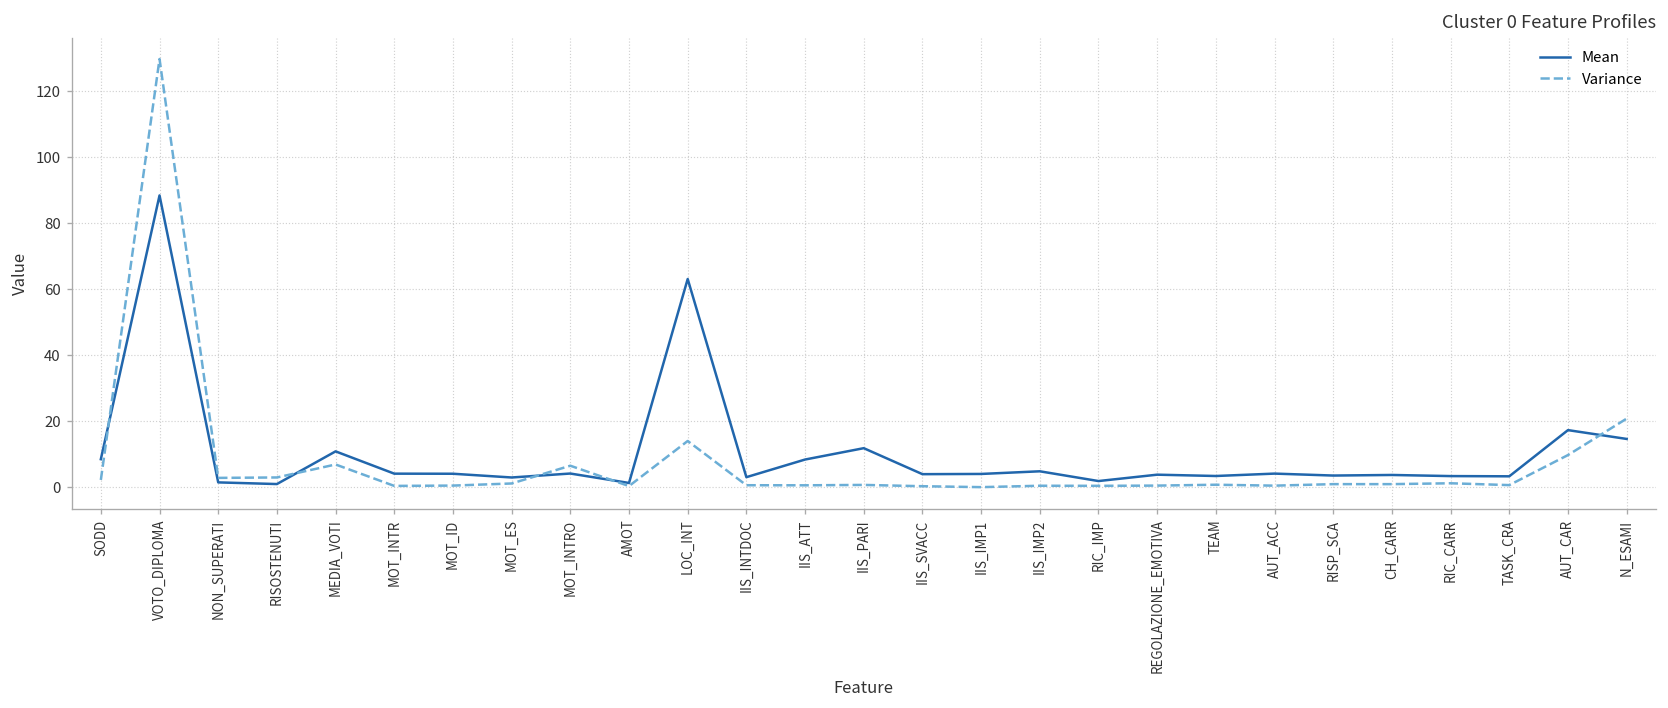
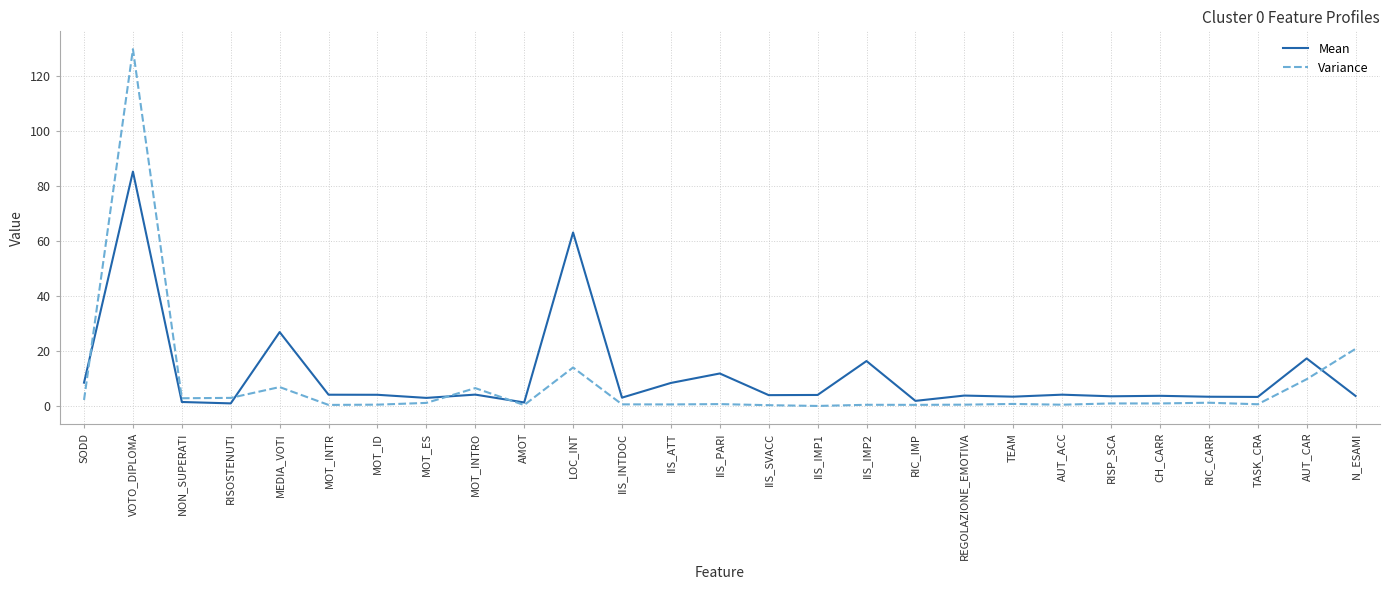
  {
    "Mean": {
      "SODD": 8,
-     "VOTO_DIPLOMA": 88,
+     "VOTO_DIPLOMA": 85,
      "NON_SUPERATI": 1,
      "RISOSTENUTI": 1,
-     "MEDIA_VOTI": 11,
+     "MEDIA_VOTI": 27,
      "MOT_INTR": 4,
      "MOT_ID": 4,
      "MOT_ES": 3,
      "MOT_INTRO": 4,
      "AMOT": 1,
      "LOC_INT": 63,
      "IIS_INTDOC": 3,
      "IIS_ATT": 8,
      "IIS_PARI": 12,
      "IIS_SVACC": 4,
      "IIS_IMP1": 4,
-     "IIS_IMP2": 5,
+     "IIS_IMP2": 16,
      "RIC_IMP": 2,
      "REGOLAZIONE_EMOTIVA": 4,
      "TEAM": 3,
      "AUT_ACC": 4,
      "RISP_SCA": 4,
      "CH_CARR": 4,
      "RIC_CARR": 3,
      "TASK_CRA": 3,
      "AUT_CAR": 17,
-     "N_ESAMI": 15
+     "N_ESAMI": 4
    },
    "Variance": {
      "SODD": 2,
      "VOTO_DIPLOMA": 130,
      "NON_SUPERATI": 3,
      "RISOSTENUTI": 3,
      "MEDIA_VOTI": 7,
      "MOT_INTR": 0,
      "MOT_ID": 0,
      "MOT_ES": 1,
      "MOT_INTRO": 6,
      "AMOT": 0,
      "LOC_INT": 14,
      "IIS_INTDOC": 1,
      "IIS_ATT": 1,
      "IIS_PARI": 1,
      "IIS_SVACC": 0,
      "IIS_IMP1": 0,
      "IIS_IMP2": 0,
      "RIC_IMP": 0,
      "REGOLAZIONE_EMOTIVA": 0,
      "TEAM": 1,
      "AUT_ACC": 0,
      "RISP_SCA": 1,
      "CH_CARR": 1,
      "RIC_CARR": 1,
      "TASK_CRA": 1,
      "AUT_CAR": 10,
      "N_ESAMI": 21
    }
  }
